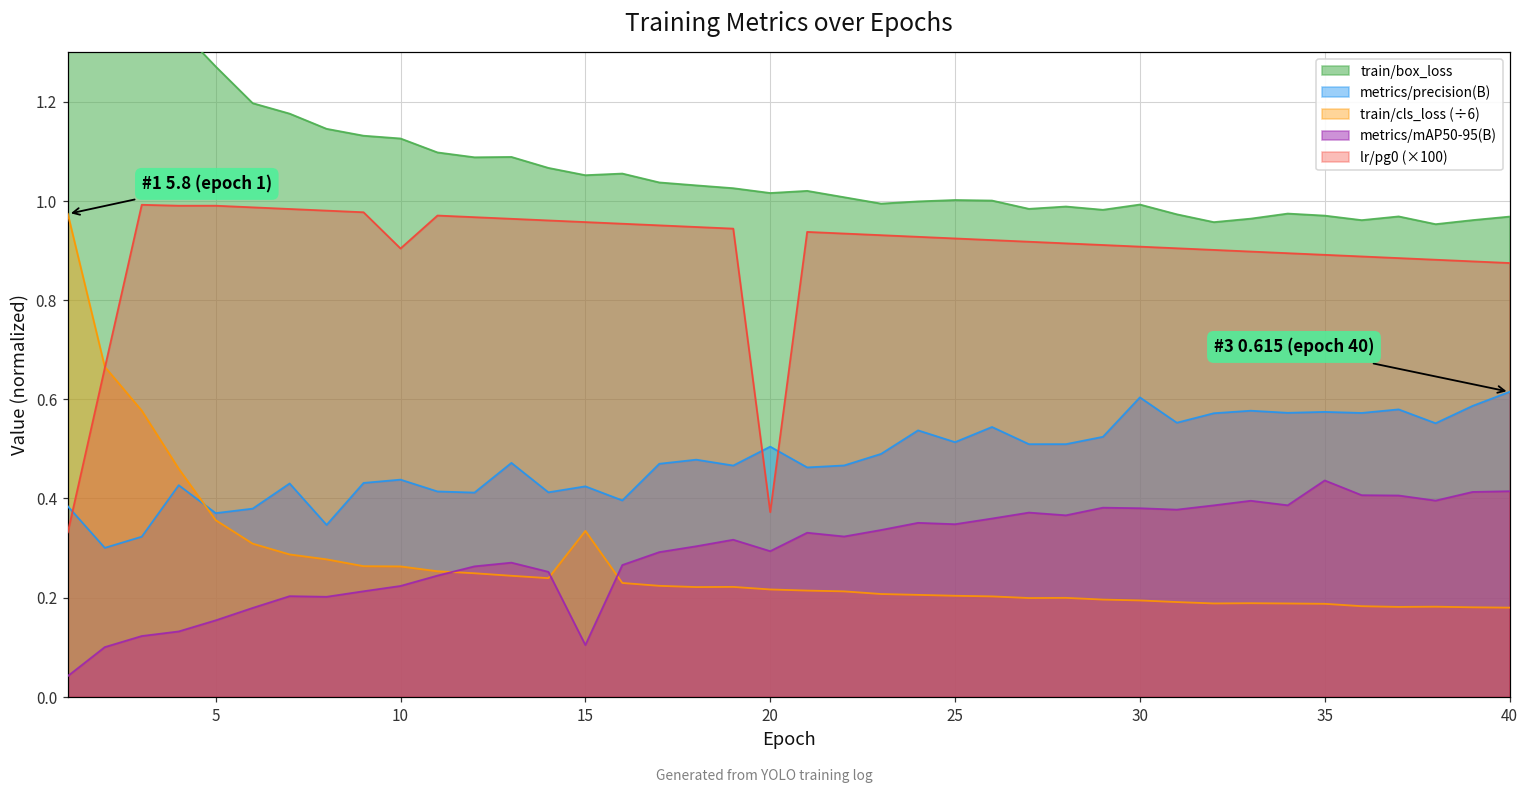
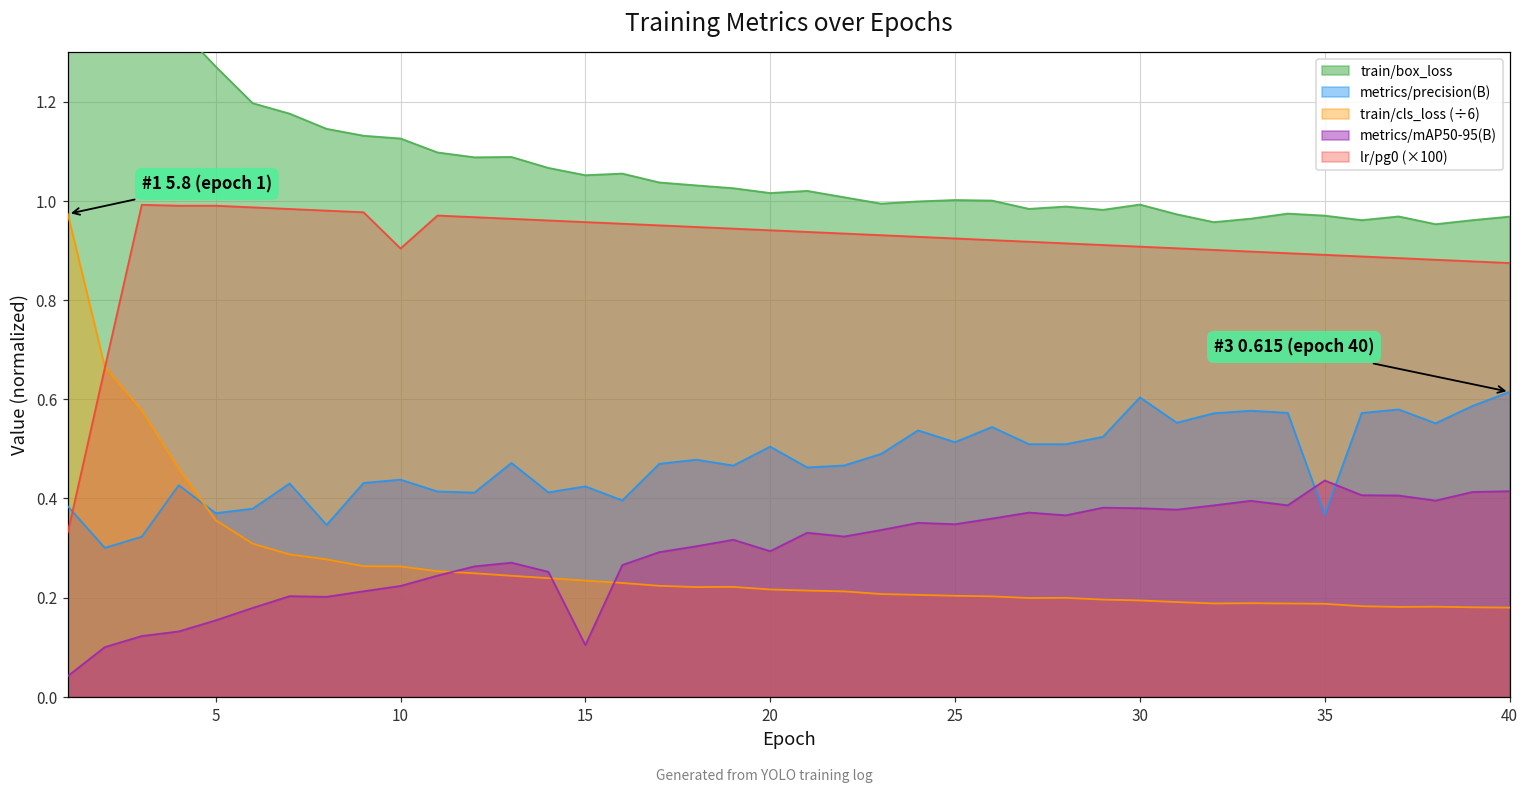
  {
    "train/box_loss": {
      "5": 1.27,
      "10": 1.13,
      "15": 1.05,
      "20": 1.02,
      "25": 1.00,
      "30": 0.99,
      "35": 0.97,
      "40": 0.97
    },
    "metrics/precision(B)": {
      "5": 0.37,
      "10": 0.44,
      "15": 0.42,
      "20": 0.50,
      "25": 0.51,
      "30": 0.60,
-     "35": 0.57
+     "35": 0.37
    },
    "train/cls_loss (÷6)": {
      "5": 0.36,
      "10": 0.26,
-     "15": 0.33,
+     "15": 0.23,
      "20": 0.22,
      "25": 0.20,
      "30": 0.19,
      "35": 0.19,
      "40": 0.18
    },
    "metrics/mAP50-95(B)": {
      "5": 0.15,
      "10": 0.22,
      "15": 0.10,
      "20": 0.29,
      "25": 0.35,
      "30": 0.38,
      "35": 0.44,
      "40": 0.41
    },
    "lr/pg0 (×100)": {
      "10": 0.90,
      "15": 0.96,
-     "20": 0.37,
+     "20": 0.94,
      "25": 0.92,
      "30": 0.91,
      "35": 0.89,
      "40": 0.87
    }
  }
